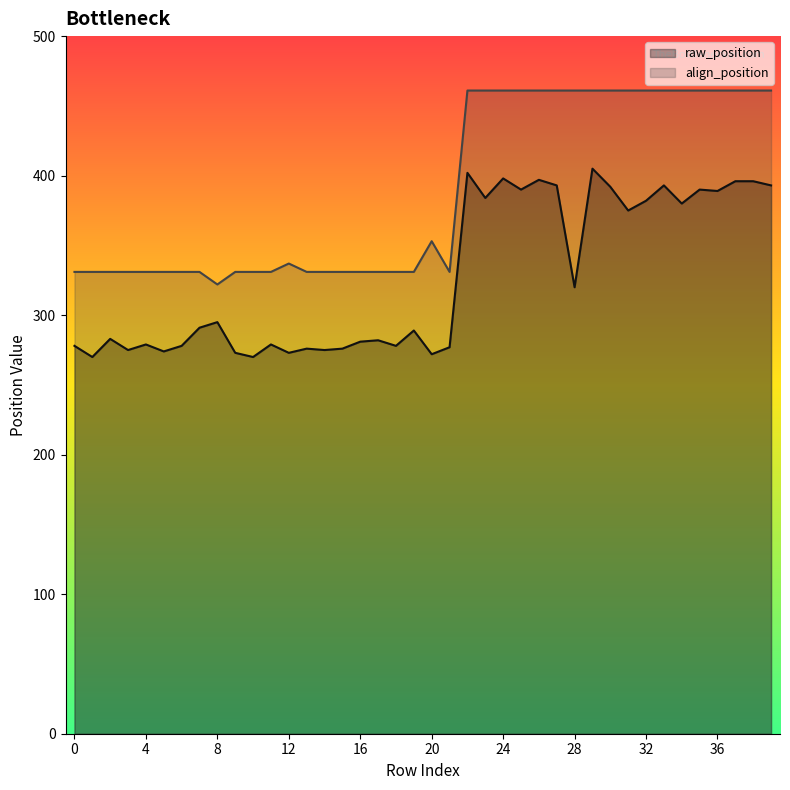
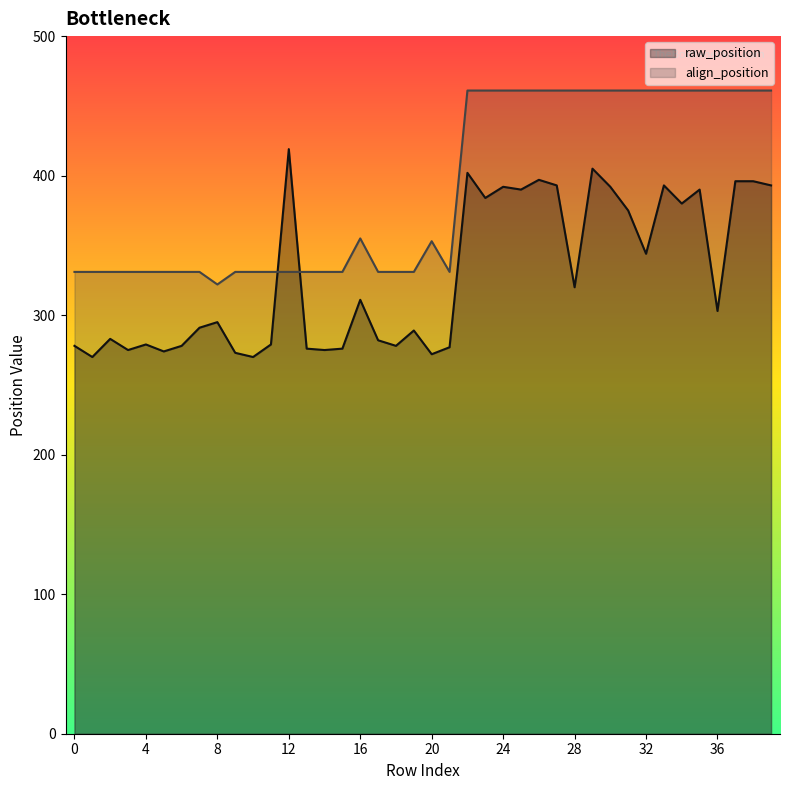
  {
    "raw_position": {
      "0": 278,
      "4": 279,
      "8": 295,
-     "12": 273,
-     "16": 281,
+     "12": 419,
+     "16": 311,
      "20": 272,
-     "24": 398,
+     "24": 392,
      "28": 320,
-     "32": 382,
-     "36": 389
+     "32": 344,
+     "36": 303
    },
    "align_position": {
      "0": 331,
      "4": 331,
      "8": 322,
-     "12": 337,
-     "16": 331,
+     "12": 331,
+     "16": 355,
      "20": 353,
      "24": 461,
      "28": 461,
      "32": 461,
      "36": 461
    }
  }
